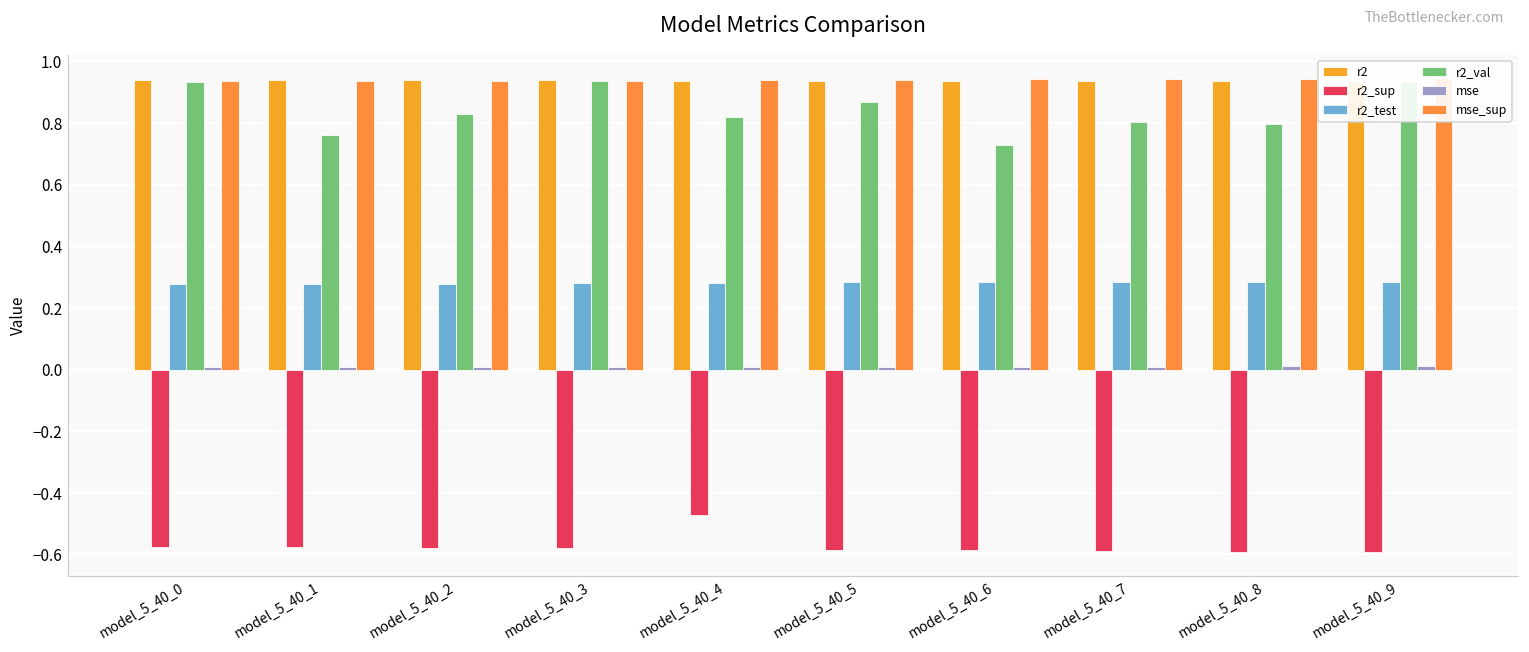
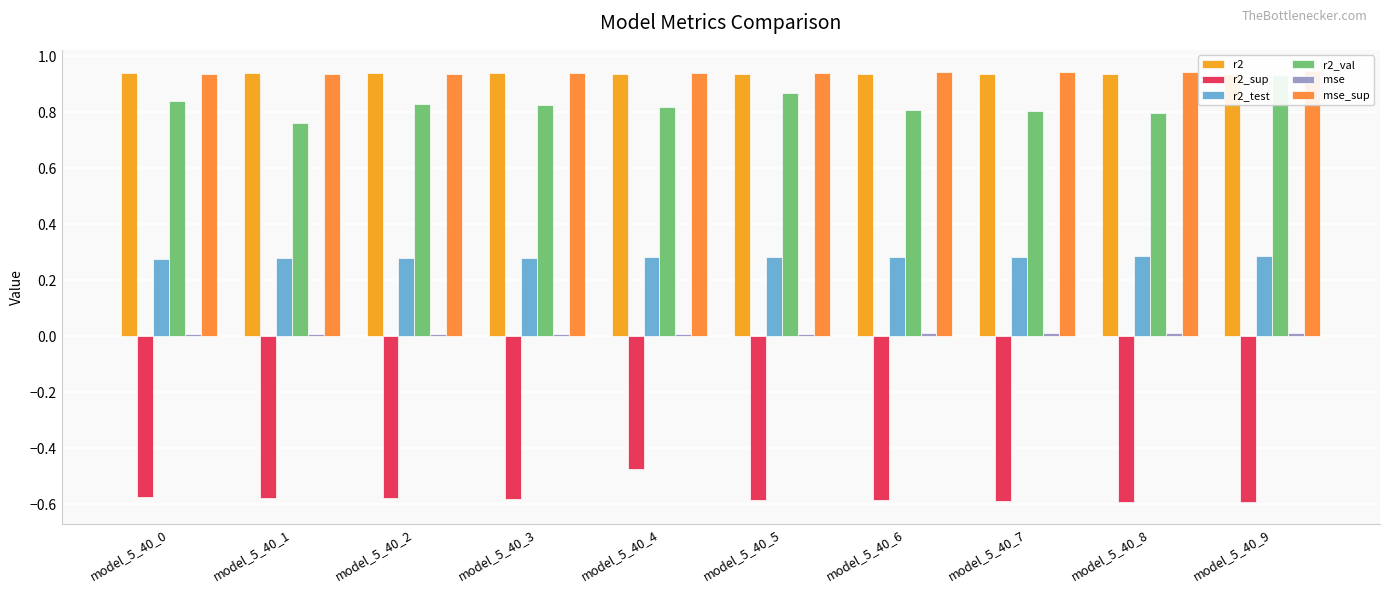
  {
    "r2_sup": {
      "model_5_40_0": -0.57,
      "model_5_40_1": -0.58,
      "model_5_40_2": -0.58,
      "model_5_40_3": -0.58,
      "model_5_40_4": -0.47,
      "model_5_40_5": -0.58,
      "model_5_40_6": -0.59,
      "model_5_40_7": -0.59,
      "model_5_40_8": -0.59,
      "model_5_40_9": -0.59
    },
    "r2_val": {
-     "model_5_40_0": 0.93,
+     "model_5_40_0": 0.84,
      "model_5_40_1": 0.76,
      "model_5_40_2": 0.83,
-     "model_5_40_3": 0.94,
+     "model_5_40_3": 0.82,
      "model_5_40_4": 0.82,
      "model_5_40_5": 0.87,
-     "model_5_40_6": 0.73,
+     "model_5_40_6": 0.81,
      "model_5_40_7": 0.80,
      "model_5_40_8": 0.80
    }
  }
